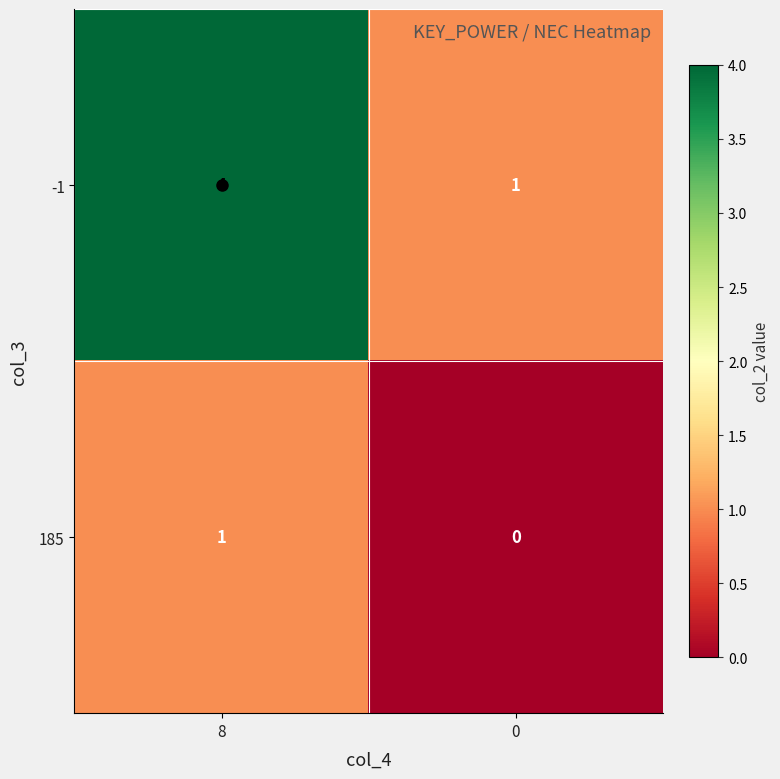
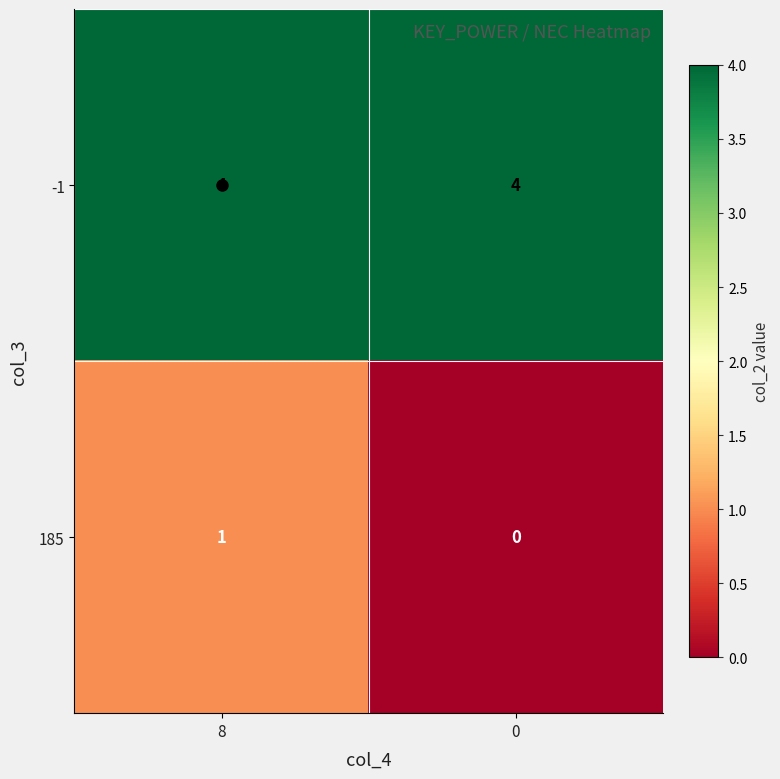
  {
    "-1": {
-     "0": 1
+     "0": 4
    },
    "185": {
      "8": 1,
      "0": 0
    }
  }
